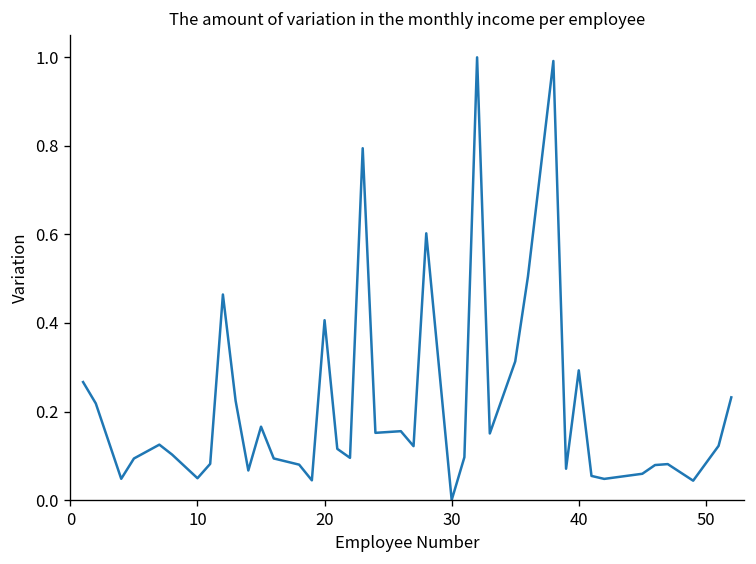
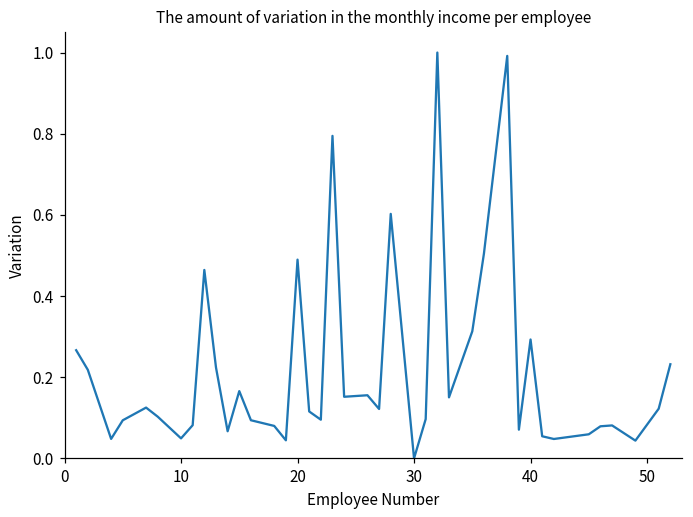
  {
    "10": 0.05,
-   "20": 0.41,
+   "20": 0.49,
    "30": 0.00,
    "40": 0.29
  }
